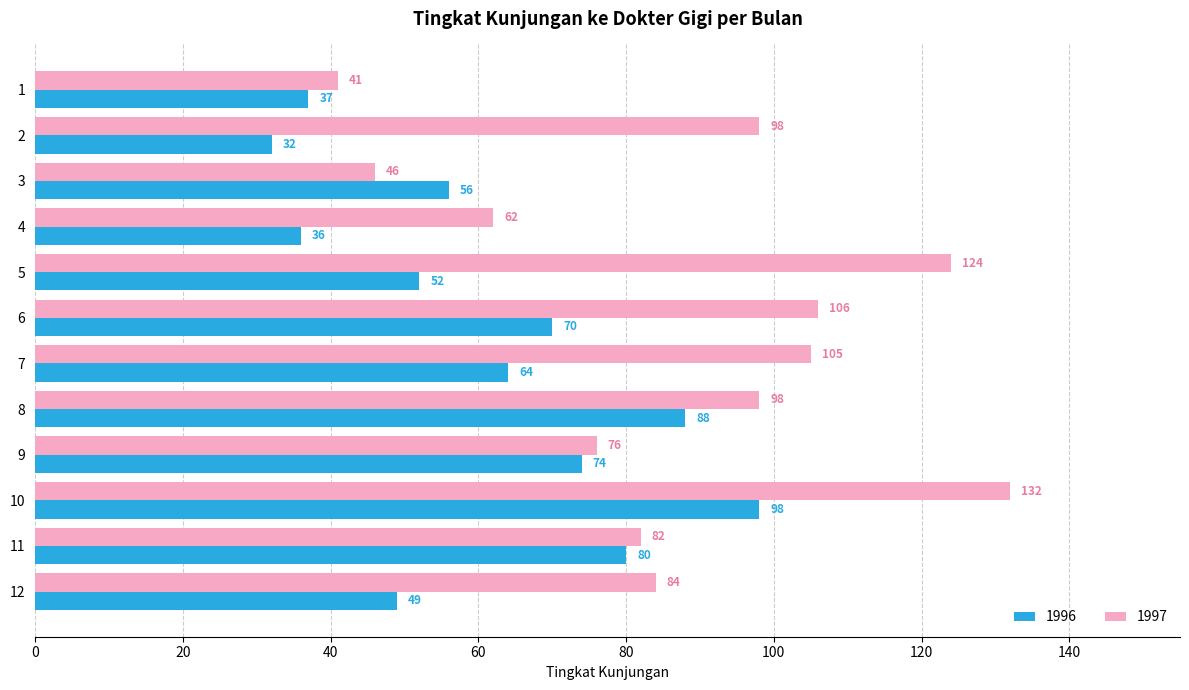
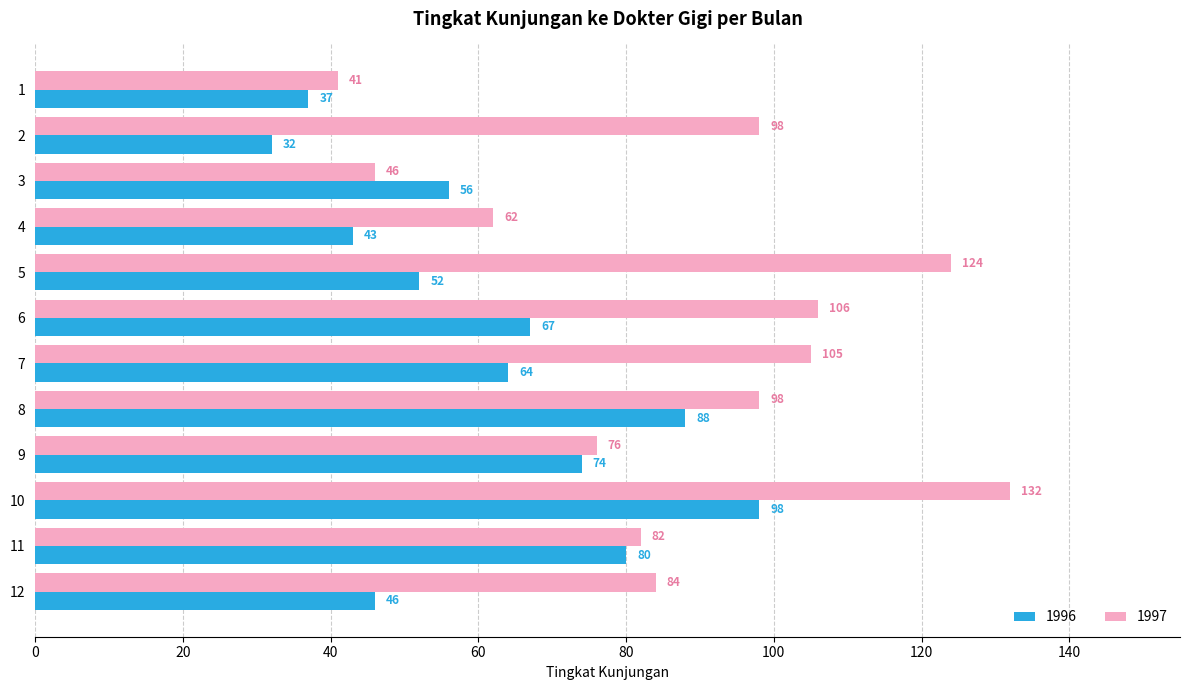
  {
    "1996": {
      "1": 37,
      "2": 32,
      "3": 56,
-     "4": 36,
+     "4": 43,
      "5": 52,
-     "6": 70,
+     "6": 67,
      "7": 64,
      "8": 88,
      "9": 74,
      "10": 98,
      "11": 80,
-     "12": 49
+     "12": 46
    },
    "1997": {
      "1": 41,
      "2": 98,
      "3": 46,
      "4": 62,
      "5": 124,
      "6": 106,
      "7": 105,
      "8": 98,
      "9": 76,
      "10": 132,
      "11": 82,
      "12": 84
    }
  }
